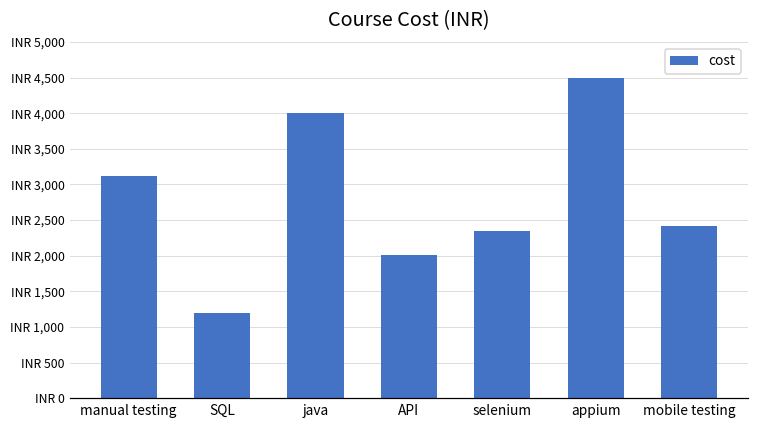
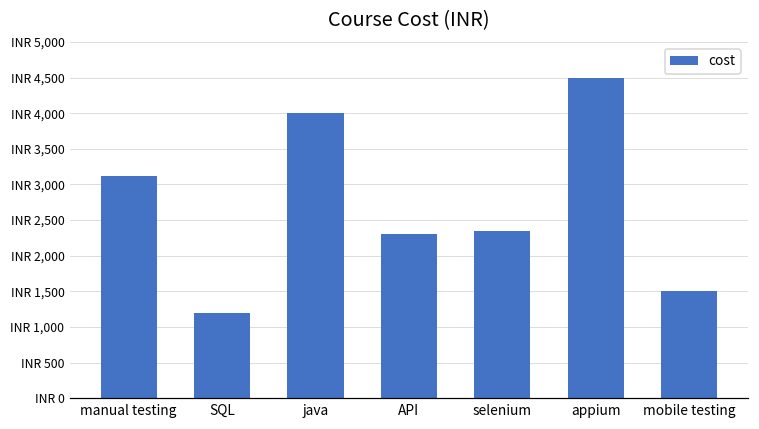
  {
    "manual testing": "INR 3,100",
    "SQL": "INR 1,200",
    "java": "INR 4,000",
-   "API": "INR 2,000",
+   "API": "INR 2,300",
    "selenium": "INR 2,400",
    "appium": "INR 4,500",
-   "mobile testing": "INR 2,400"
+   "mobile testing": "INR 1,500"
  }
